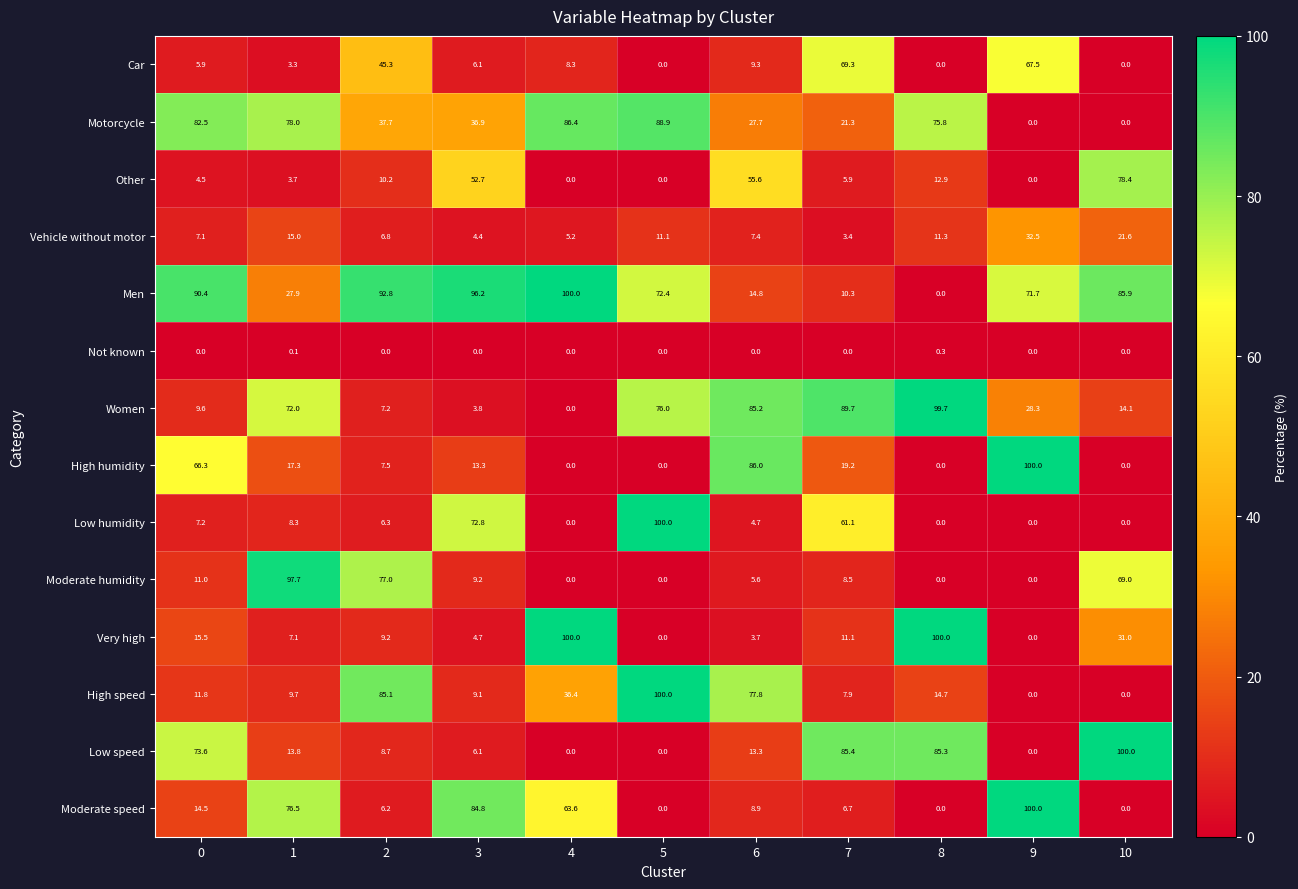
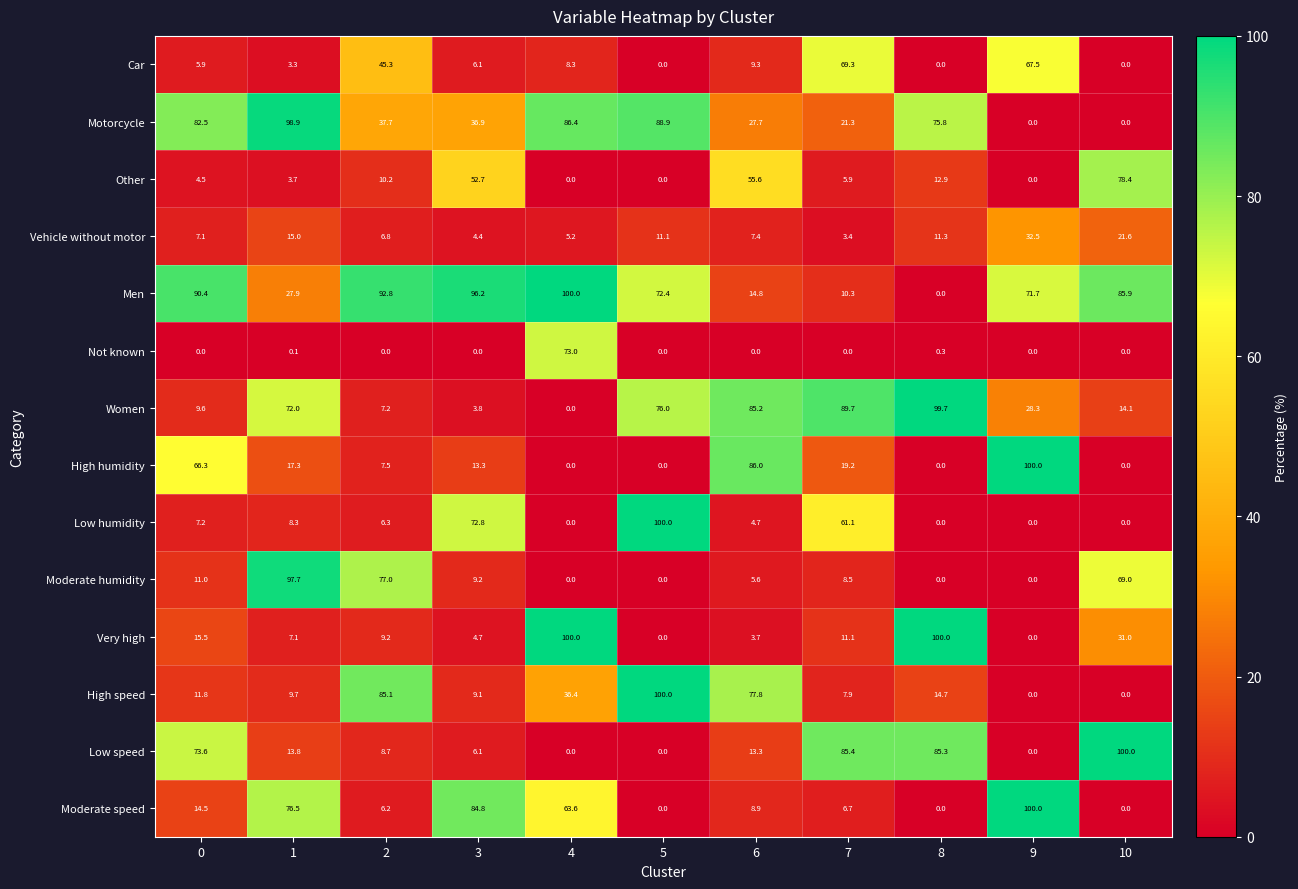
  {
    "Car": {
      "0": 5.9,
      "1": 3.3,
      "2": 45.3,
      "3": 6.1,
      "4": 8.3,
      "5": 0.0,
      "6": 9.3,
      "7": 69.3,
      "8": 0.0,
      "9": 67.5,
      "10": 0.0
    },
    "Motorcycle": {
      "0": 82.5,
-     "1": 78.0,
+     "1": 98.9,
      "2": 37.7,
      "3": 36.9,
      "4": 86.4,
      "5": 88.9,
      "6": 27.7,
      "7": 21.3,
      "8": 75.8,
      "9": 0.0,
      "10": 0.0
    },
    "Other": {
      "0": 4.5,
      "1": 3.7,
      "2": 10.2,
      "3": 52.7,
      "4": 0.0,
      "5": 0.0,
      "6": 55.6,
      "7": 5.9,
      "8": 12.9,
      "9": 0.0,
      "10": 78.4
    },
    "Vehicle without motor": {
      "0": 7.1,
      "1": 15.0,
      "2": 6.8,
      "3": 4.4,
      "4": 5.2,
      "5": 11.1,
      "6": 7.4,
      "7": 3.4,
      "8": 11.3,
      "9": 32.5,
      "10": 21.6
    },
    "Men": {
      "0": 90.4,
      "1": 27.9,
      "2": 92.8,
      "3": 96.2,
      "4": 100.0,
      "5": 72.4,
      "6": 14.8,
      "7": 10.3,
      "8": 0.0,
      "9": 71.7,
      "10": 85.9
    },
    "Not known": {
      "0": 0.0,
      "1": 0.1,
      "2": 0.0,
      "3": 0.0,
-     "4": 0.0,
+     "4": 73.0,
      "5": 0.0,
      "6": 0.0,
      "7": 0.0,
      "8": 0.3,
      "9": 0.0,
      "10": 0.0
    },
    "Women": {
      "0": 9.6,
      "1": 72.0,
      "2": 7.2,
      "3": 3.8,
      "4": 0.0,
      "5": 76.0,
      "6": 85.2,
      "7": 89.7,
      "8": 99.7,
      "9": 28.3,
      "10": 14.1
    },
    "High humidity": {
      "0": 66.3,
      "1": 17.3,
      "2": 7.5,
      "3": 13.3,
      "4": 0.0,
      "5": 0.0,
      "6": 86.0,
      "7": 19.2,
      "8": 0.0,
      "9": 100.0,
      "10": 0.0
    },
    "Low humidity": {
      "0": 7.2,
      "1": 8.3,
      "2": 6.3,
      "3": 72.8,
      "4": 0.0,
      "5": 100.0,
      "6": 4.7,
      "7": 61.1,
      "8": 0.0,
      "9": 0.0,
      "10": 0.0
    },
    "Moderate humidity": {
      "0": 11.0,
      "1": 97.7,
      "2": 77.0,
      "3": 9.2,
      "4": 0.0,
      "5": 0.0,
      "6": 5.6,
      "7": 8.5,
      "8": 0.0,
      "9": 0.0,
      "10": 69.0
    },
    "Very high": {
      "0": 15.5,
      "1": 7.1,
      "2": 9.2,
      "3": 4.7,
      "4": 100.0,
      "5": 0.0,
      "6": 3.7,
      "7": 11.1,
      "8": 100.0,
      "9": 0.0,
      "10": 31.0
    },
    "High speed": {
      "0": 11.8,
      "1": 9.7,
      "2": 85.1,
      "3": 9.1,
      "4": 36.4,
      "5": 100.0,
      "6": 77.8,
      "7": 7.9,
      "8": 14.7,
      "9": 0.0,
      "10": 0.0
    },
    "Low speed": {
      "0": 73.6,
      "1": 13.8,
      "2": 8.7,
      "3": 6.1,
      "4": 0.0,
      "5": 0.0,
      "6": 13.3,
      "7": 85.4,
      "8": 85.3,
      "9": 0.0,
      "10": 100.0
    },
    "Moderate speed": {
      "0": 14.5,
      "1": 76.5,
      "2": 6.2,
      "3": 84.8,
      "4": 63.6,
      "5": 0.0,
      "6": 8.9,
      "7": 6.7,
      "8": 0.0,
      "9": 100.0,
      "10": 0.0
    }
  }
